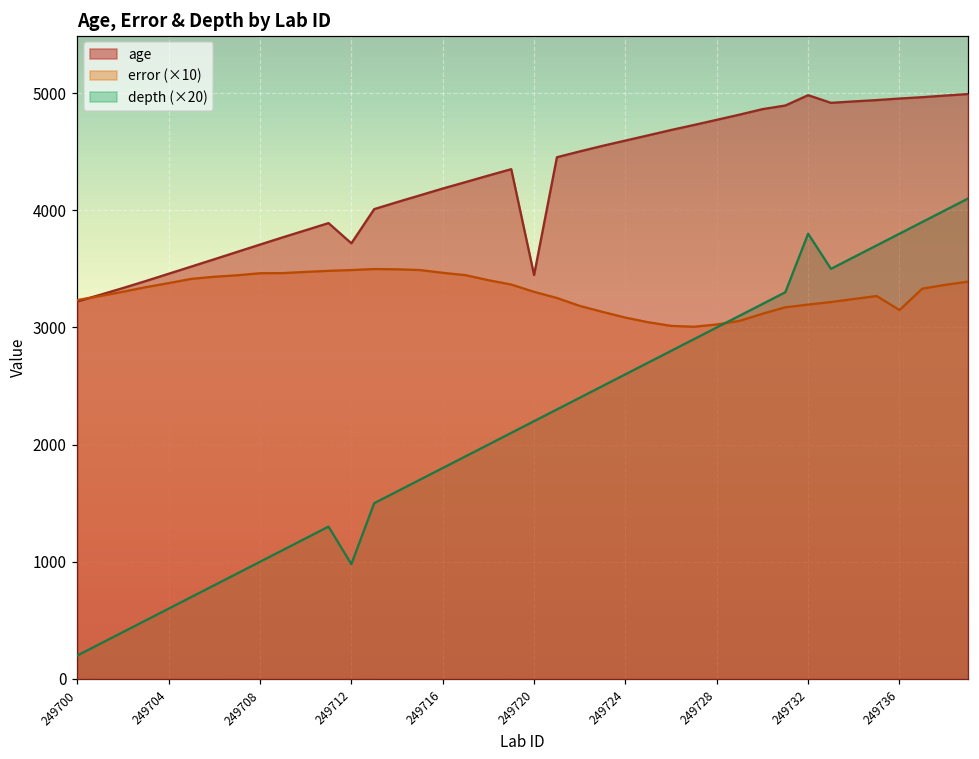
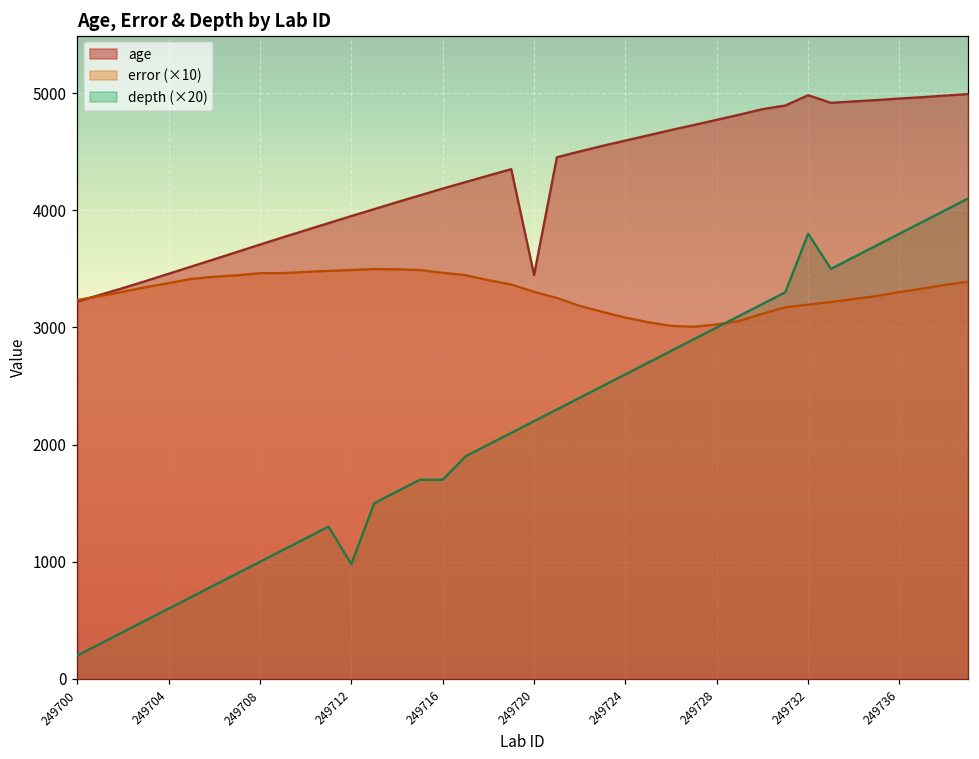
  {
    "age": {
      "249704": 3460,
      "249708": 3710,
-     "249712": 3720,
+     "249712": 3950,
      "249716": 4190,
      "249720": 3450,
      "249724": 4590,
      "249728": 4770,
      "249732": 4980,
      "249736": 4950
    },
    "error (×10)": {
      "249704": 3380,
      "249708": 3460,
      "249712": 3490,
      "249716": 3470,
      "249720": 3300,
      "249724": 3080,
      "249728": 3030,
      "249732": 3190,
-     "249736": 3150
+     "249736": 3300
    },
    "depth (×20)": {
      "249700": 200,
      "249704": 600,
      "249708": 1000,
      "249712": 980,
-     "249716": 1800,
+     "249716": 1700,
      "249720": 2200,
      "249724": 2600,
      "249728": 3000,
      "249732": 3800,
      "249736": 3800
    }
  }
